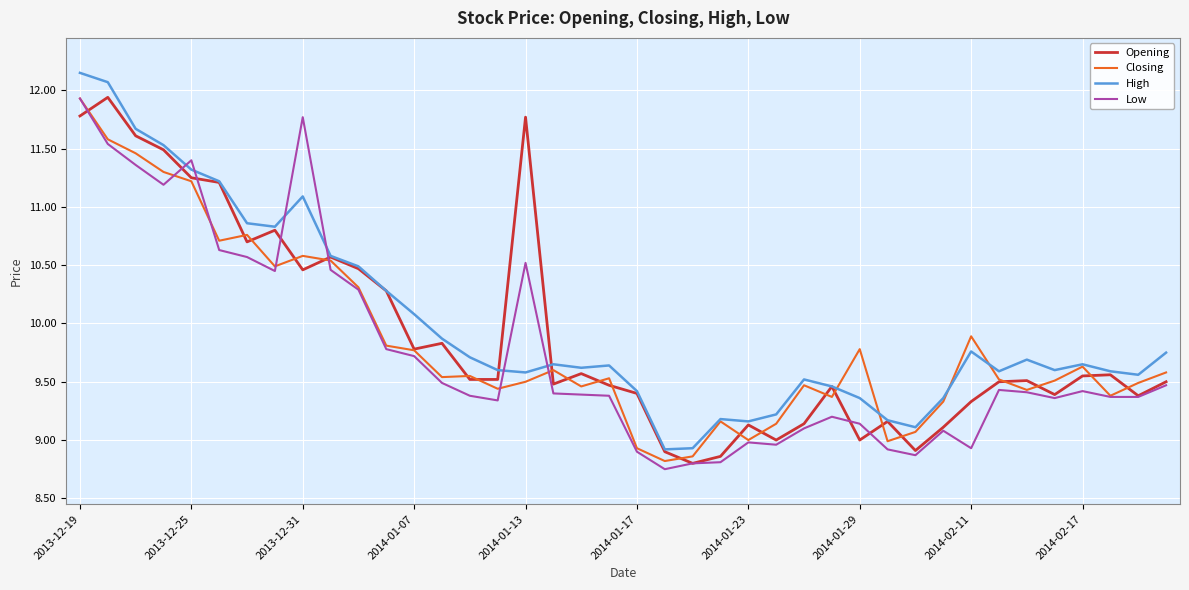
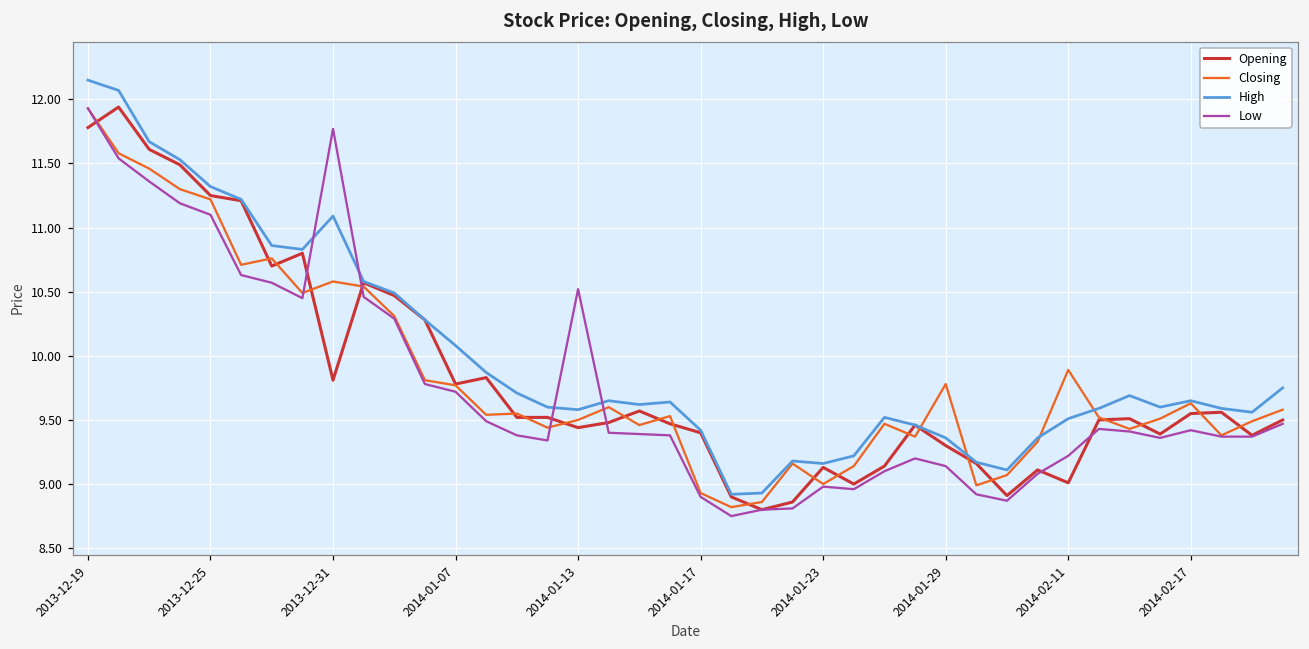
  {
    "Opening": {
      "2013-12-19": 11.78,
      "2013-12-25": 11.25,
-     "2013-12-31": 10.46,
-     "2014-01-13": 11.77,
+     "2013-12-31": 9.81,
+     "2014-01-13": 9.44,
      "2014-01-23": 9.13,
-     "2014-01-29": 9.0,
-     "2014-02-11": 9.33,
+     "2014-01-29": 9.3,
+     "2014-02-11": 9.01,
      "2014-02-17": 9.55
    },
    "Closing": {
      "2013-12-25": 11.22,
      "2013-12-31": 10.58,
      "2014-01-13": 9.50,
      "2014-01-17": 8.93,
      "2014-01-29": 9.78,
      "2014-02-11": 9.89
    },
    "High": {
      "2013-12-19": 12.15,
      "2013-12-25": 11.32,
      "2013-12-31": 11.09,
      "2014-01-07": 10.08,
      "2014-01-13": 9.58,
      "2014-01-23": 9.16,
      "2014-01-29": 9.36,
-     "2014-02-11": 9.76
+     "2014-02-11": 9.51
    },
    "Low": {
-     "2013-12-25": 11.4,
+     "2013-12-25": 11.1,
      "2013-12-31": 11.77,
      "2014-01-07": 9.72,
      "2014-01-13": 10.52,
      "2014-01-17": 8.90,
      "2014-01-29": 9.14,
-     "2014-02-11": 8.93,
+     "2014-02-11": 9.22,
      "2014-02-17": 9.42
    }
  }
